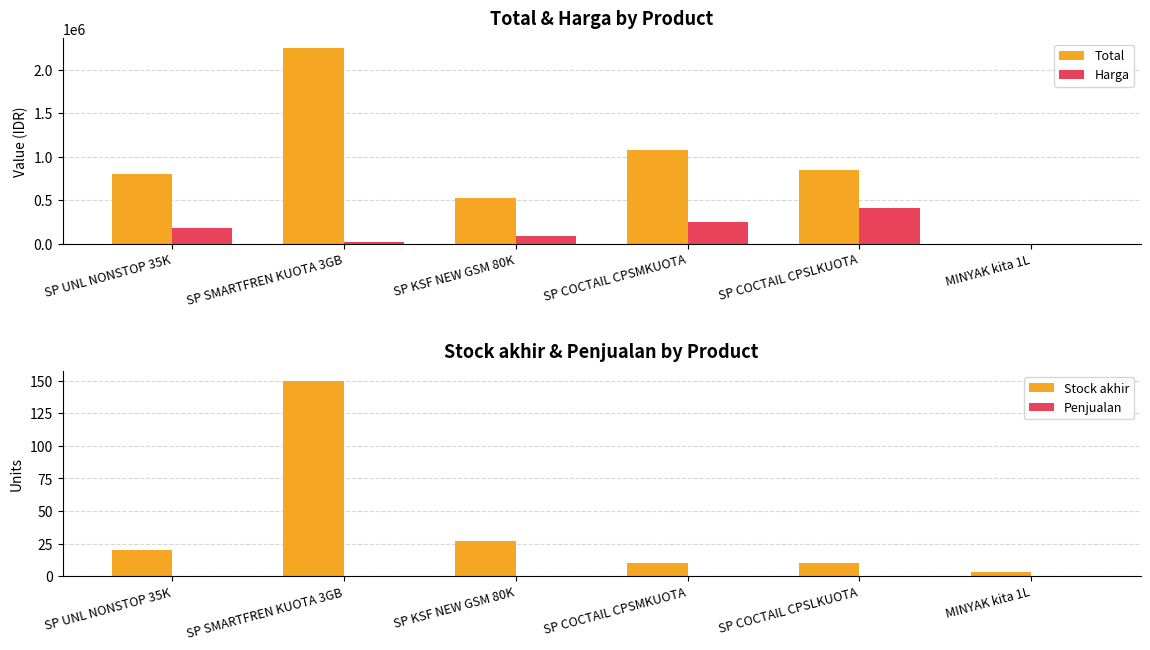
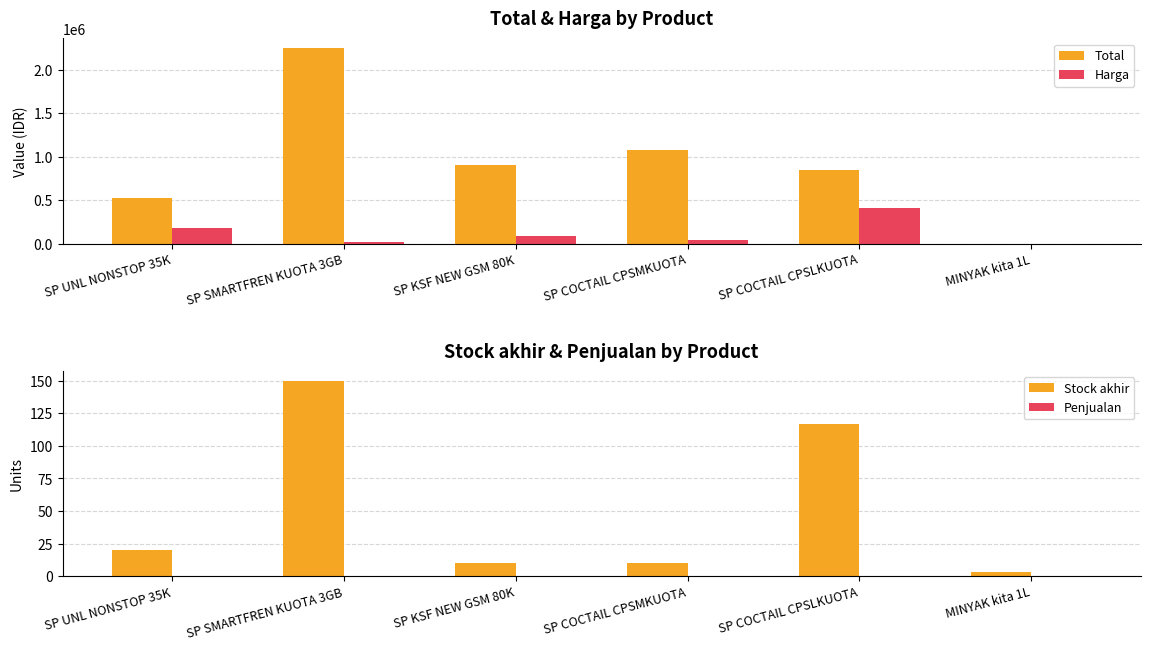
  {
    "Total & Harga by Product": {
      "Total": {
-       "SP UNL NONSTOP 35K": 800000,
+       "SP UNL NONSTOP 35K": 500000,
        "SP SMARTFREN KUOTA 3GB": 2300000,
-       "SP KSF NEW GSM 80K": 500000,
+       "SP KSF NEW GSM 80K": 900000,
        "SP COCTAIL CPSMKUOTA": 1100000,
        "SP COCTAIL CPSLKUOTA": 800000
      },
      "Harga": {
        "SP UNL NONSTOP 35K": 200000,
        "SP KSF NEW GSM 80K": 100000,
-       "SP COCTAIL CPSMKUOTA": 200000,
+       "SP COCTAIL CPSMKUOTA": 0,
        "SP COCTAIL CPSLKUOTA": 400000
      }
    },
    "Stock akhir & Penjualan by Product": {
      "Stock akhir": {
        "SP UNL NONSTOP 35K": 20,
        "SP SMARTFREN KUOTA 3GB": 150,
-       "SP KSF NEW GSM 80K": 27,
+       "SP KSF NEW GSM 80K": 10,
        "SP COCTAIL CPSMKUOTA": 10,
-       "SP COCTAIL CPSLKUOTA": 10,
+       "SP COCTAIL CPSLKUOTA": 117,
        "MINYAK kita 1L": 3
      },
      "Penjualan": {
        "SP UNL NONSTOP 35K": 0,
        "SP SMARTFREN KUOTA 3GB": 0,
        "SP KSF NEW GSM 80K": 0,
        "SP COCTAIL CPSMKUOTA": 0,
        "SP COCTAIL CPSLKUOTA": 0,
        "MINYAK kita 1L": 0
      }
    }
  }
